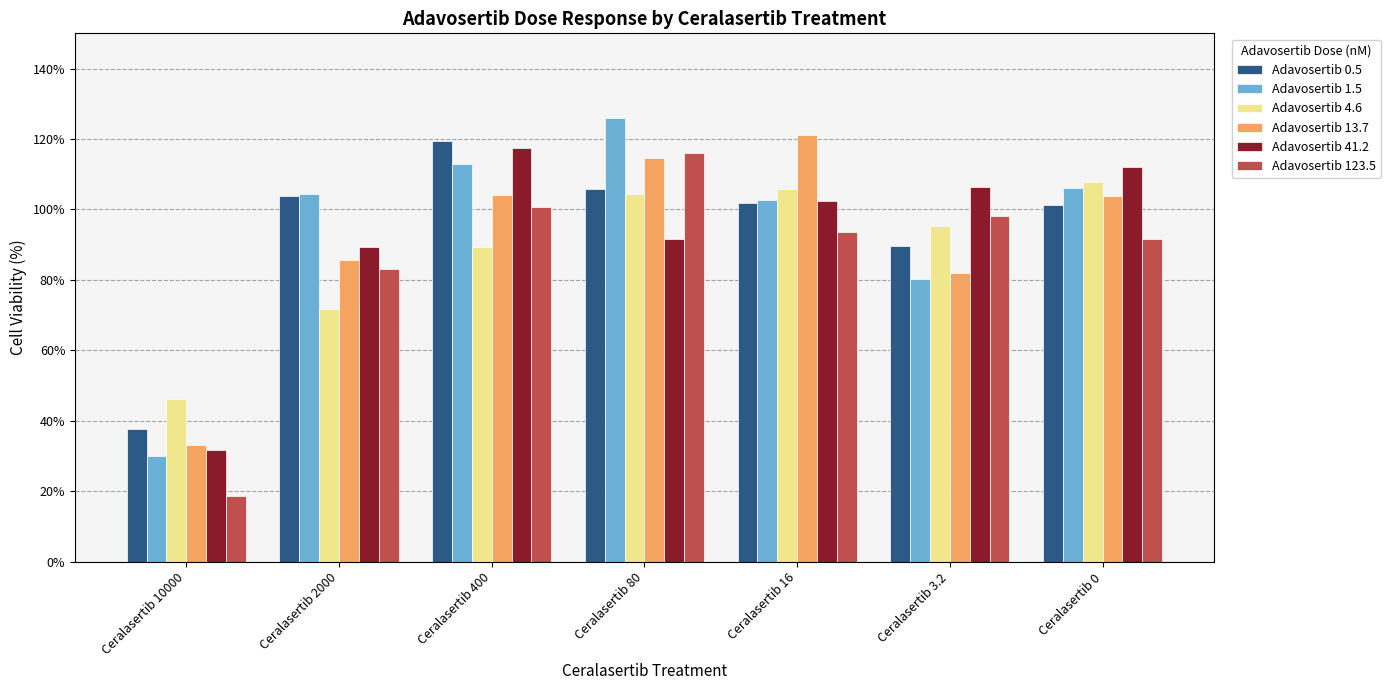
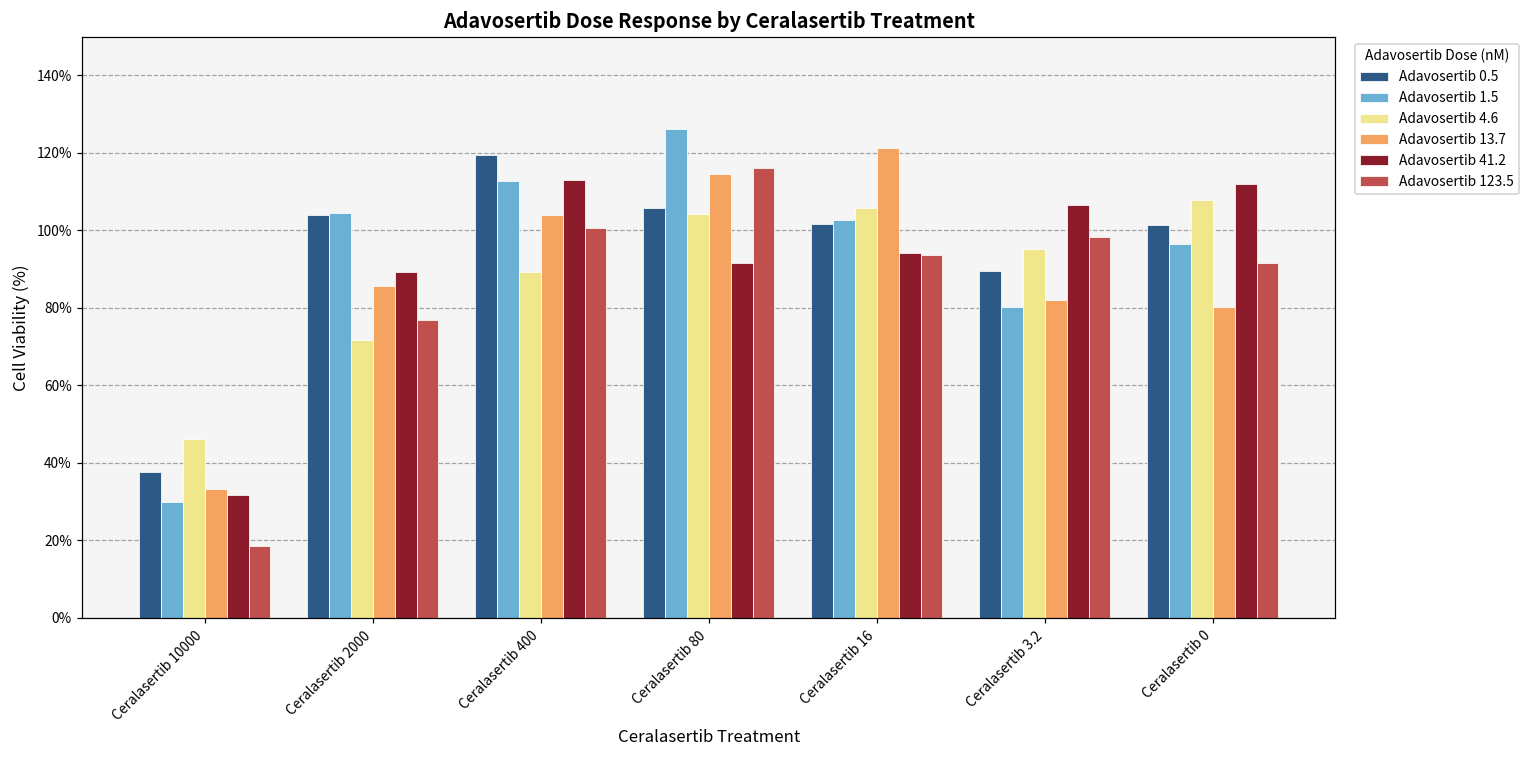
  {
    "Adavosertib 0.5": {
      "Ceralasertib 10000": "38%",
      "Ceralasertib 2000": "104%",
      "Ceralasertib 400": "119%",
      "Ceralasertib 80": "106%",
      "Ceralasertib 16": "102%",
      "Ceralasertib 3.2": "90%",
      "Ceralasertib 0": "101%"
    },
    "Adavosertib 1.5": {
      "Ceralasertib 10000": "30%",
      "Ceralasertib 2000": "105%",
      "Ceralasertib 400": "113%",
      "Ceralasertib 80": "126%",
      "Ceralasertib 16": "103%",
      "Ceralasertib 3.2": "80%",
-     "Ceralasertib 0": "106%"
+     "Ceralasertib 0": "97%"
    },
    "Adavosertib 4.6": {
      "Ceralasertib 10000": "46%",
      "Ceralasertib 2000": "72%",
      "Ceralasertib 400": "89%",
      "Ceralasertib 80": "104%",
      "Ceralasertib 16": "106%",
      "Ceralasertib 3.2": "95%",
      "Ceralasertib 0": "108%"
    },
    "Adavosertib 13.7": {
      "Ceralasertib 10000": "33%",
      "Ceralasertib 2000": "86%",
      "Ceralasertib 400": "104%",
      "Ceralasertib 80": "115%",
      "Ceralasertib 16": "121%",
      "Ceralasertib 3.2": "82%",
-     "Ceralasertib 0": "104%"
+     "Ceralasertib 0": "80%"
    },
    "Adavosertib 41.2": {
      "Ceralasertib 10000": "32%",
      "Ceralasertib 2000": "89%",
-     "Ceralasertib 400": "118%",
+     "Ceralasertib 400": "113%",
      "Ceralasertib 80": "92%",
-     "Ceralasertib 16": "103%",
+     "Ceralasertib 16": "94%",
      "Ceralasertib 3.2": "107%",
      "Ceralasertib 0": "112%"
    },
    "Adavosertib 123.5": {
      "Ceralasertib 10000": "19%",
-     "Ceralasertib 2000": "83%",
+     "Ceralasertib 2000": "77%",
      "Ceralasertib 400": "101%",
      "Ceralasertib 80": "116%",
      "Ceralasertib 16": "94%",
      "Ceralasertib 3.2": "98%",
      "Ceralasertib 0": "91%"
    }
  }
